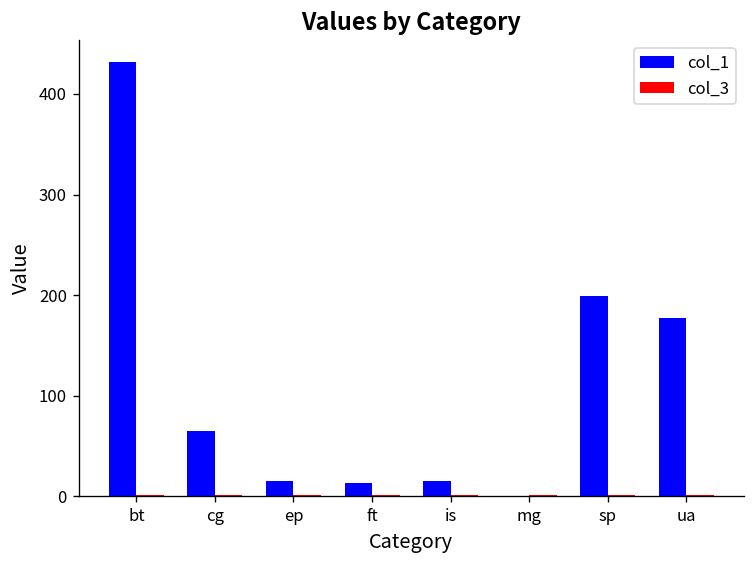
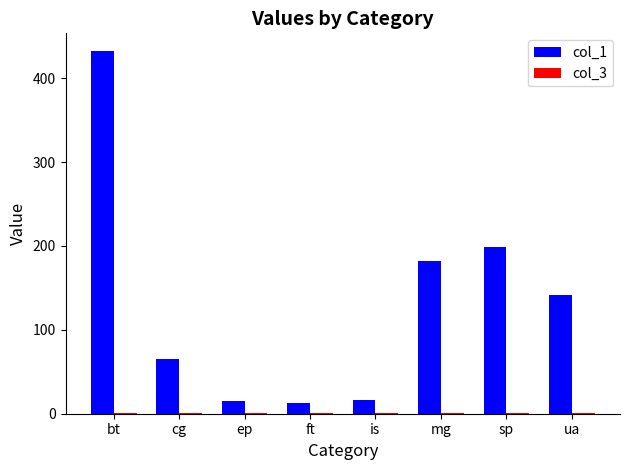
  {
    "col_1": {
      "bt": 430,
      "cg": 70,
      "ep": 20,
      "ft": 10,
      "is": 20,
-     "mg": 0,
+     "mg": 180,
      "sp": 200,
-     "ua": 180
+     "ua": 140
    }
  }
